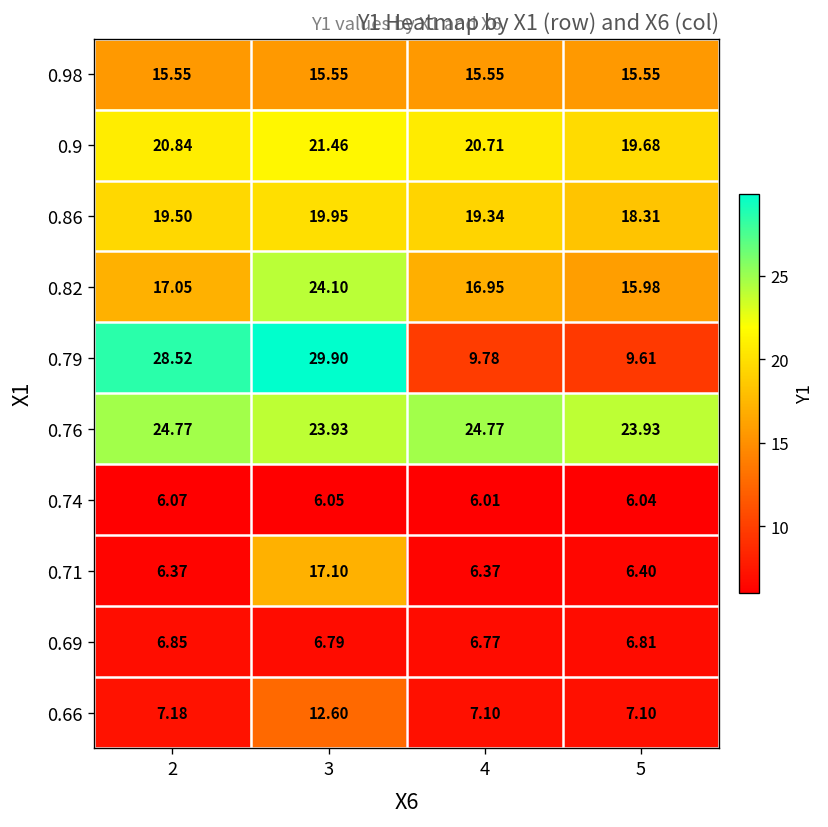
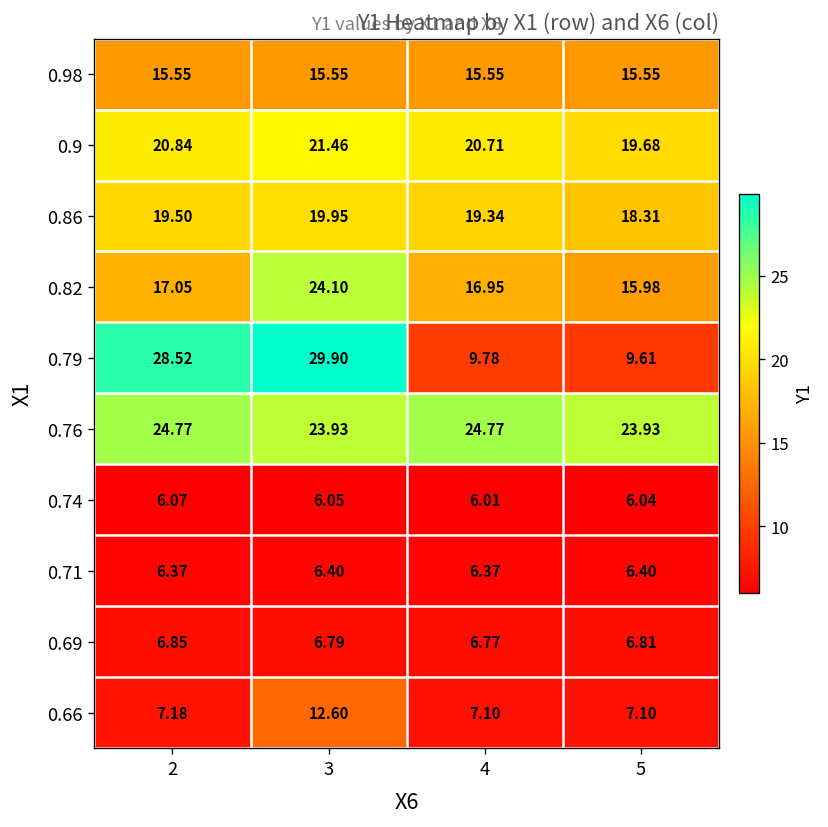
  {
    "0.98": {
      "2": 15.55,
      "3": 15.55,
      "4": 15.55,
      "5": 15.55
    },
    "0.9": {
      "2": 20.84,
      "3": 21.46,
      "4": 20.71,
      "5": 19.68
    },
    "0.86": {
      "2": 19.50,
      "3": 19.95,
      "4": 19.34,
      "5": 18.31
    },
    "0.82": {
      "2": 17.05,
      "3": 24.10,
      "4": 16.95,
      "5": 15.98
    },
    "0.79": {
      "2": 28.52,
      "3": 29.90,
      "4": 9.78,
      "5": 9.61
    },
    "0.76": {
      "2": 24.77,
      "3": 23.93,
      "4": 24.77,
      "5": 23.93
    },
    "0.74": {
      "2": 6.07,
      "3": 6.05,
      "4": 6.01,
      "5": 6.04
    },
    "0.71": {
      "2": 6.37,
-     "3": 17.10,
+     "3": 6.40,
      "4": 6.37,
      "5": 6.40
    },
    "0.69": {
      "2": 6.85,
      "3": 6.79,
      "4": 6.77,
      "5": 6.81
    },
    "0.66": {
      "2": 7.18,
      "3": 12.60,
      "4": 7.10,
      "5": 7.10
    }
  }
